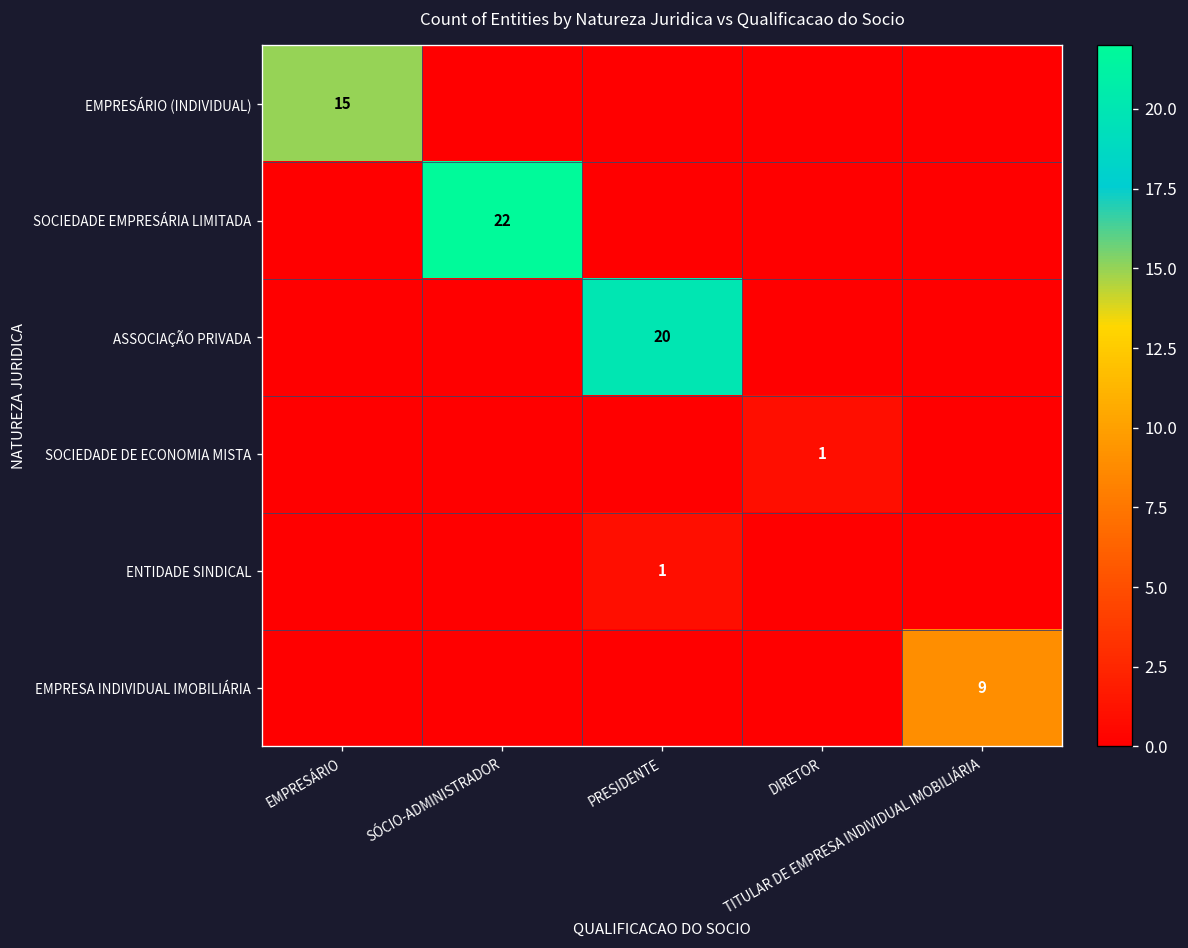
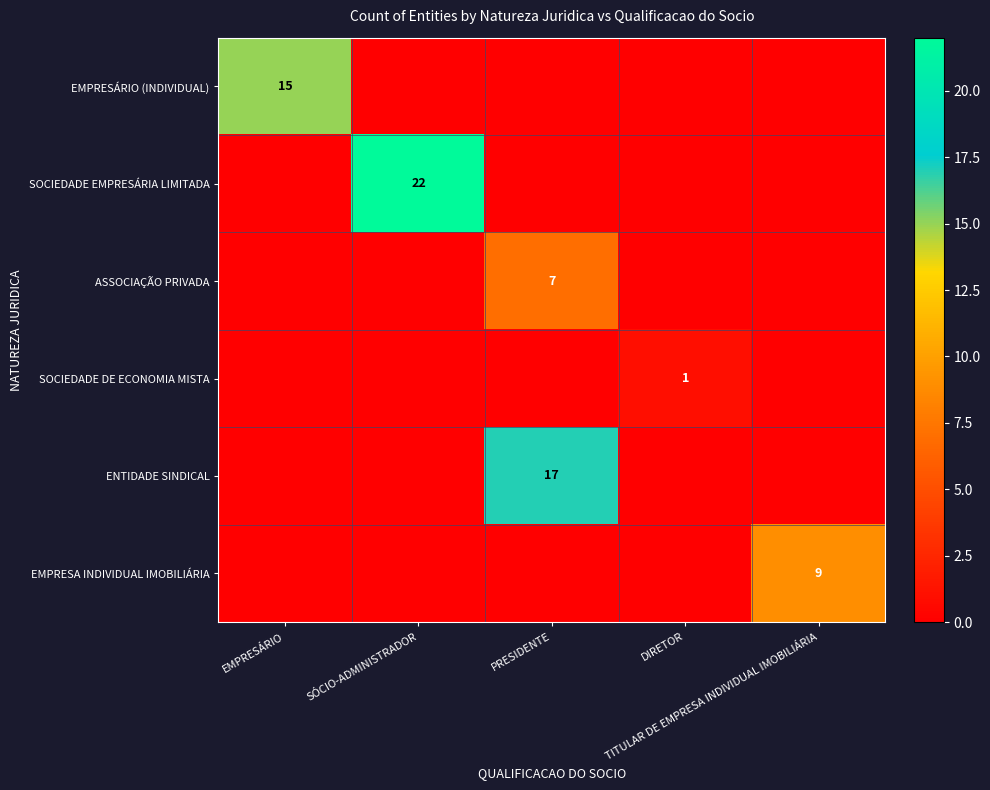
  {
    "EMPRESÁRIO (INDIVIDUAL)": {
      "EMPRESÁRIO": 15
    },
    "SOCIEDADE EMPRESÁRIA LIMITADA": {
      "SÓCIO-ADMINISTRADOR": 22
    },
    "ASSOCIAÇÃO PRIVADA": {
-     "PRESIDENTE": 20
+     "PRESIDENTE": 7
    },
    "SOCIEDADE DE ECONOMIA MISTA": {
      "DIRETOR": 1
    },
    "ENTIDADE SINDICAL": {
-     "PRESIDENTE": 1
+     "PRESIDENTE": 17
    },
    "EMPRESA INDIVIDUAL IMOBILIÁRIA": {
      "TITULAR DE EMPRESA INDIVIDUAL IMOBILIÁRIA": 9
    }
  }
